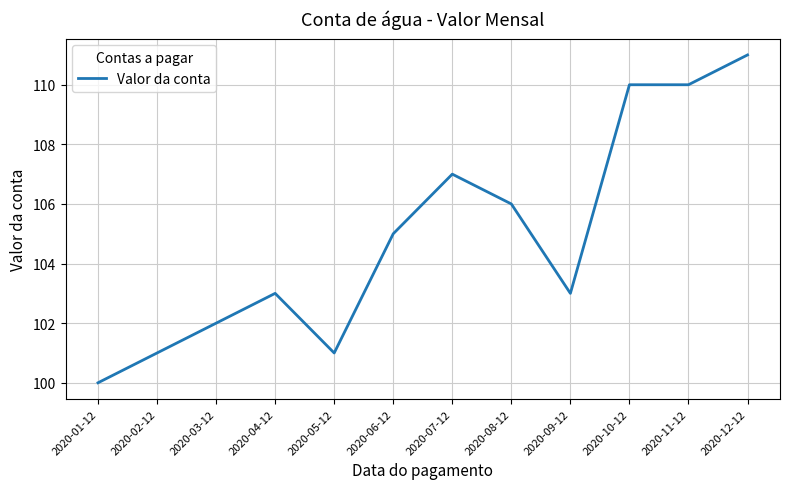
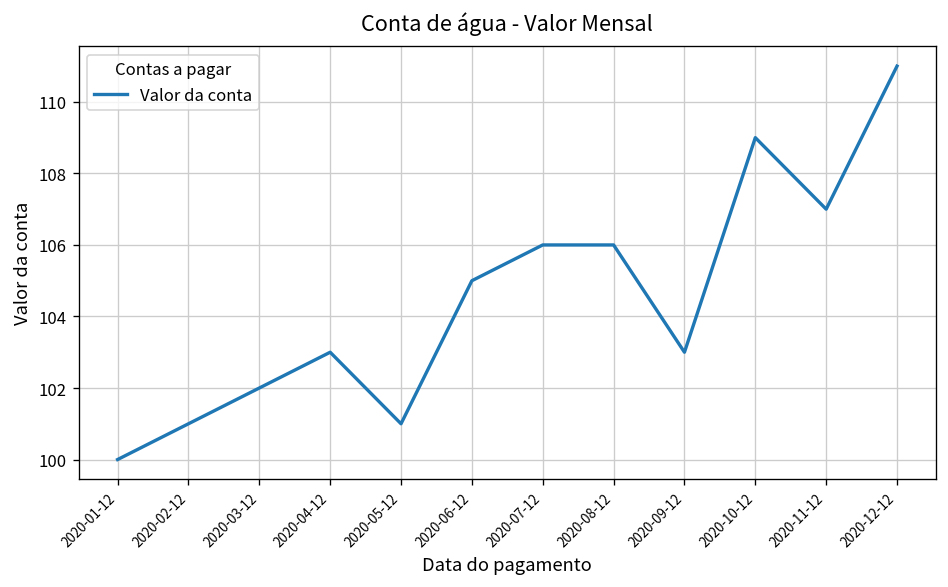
  {
    "2020-01-12": 100,
    "2020-02-12": 101,
    "2020-03-12": 102,
    "2020-04-12": 103,
    "2020-05-12": 101,
    "2020-06-12": 105,
-   "2020-07-12": 107,
+   "2020-07-12": 106,
    "2020-08-12": 106,
    "2020-09-12": 103,
-   "2020-10-12": 110,
-   "2020-11-12": 110,
+   "2020-10-12": 109,
+   "2020-11-12": 107,
    "2020-12-12": 111
  }
